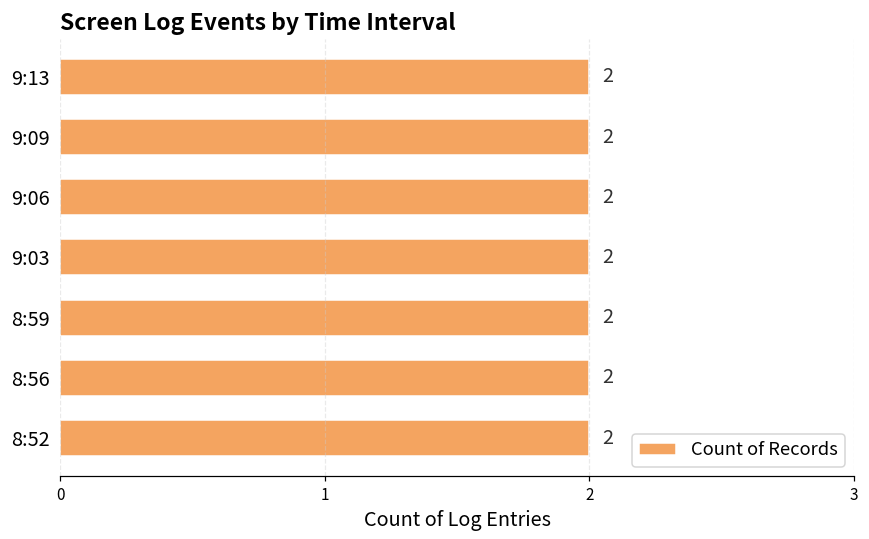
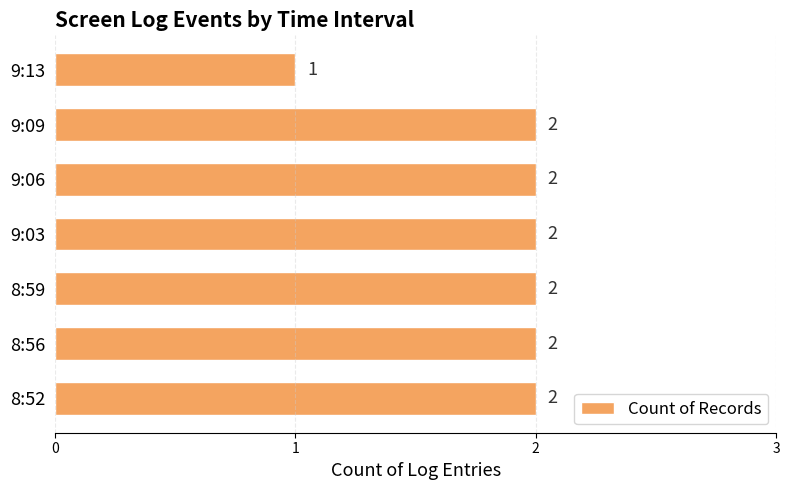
  {
-   "9:13": 2,
+   "9:13": 1,
    "9:09": 2,
    "9:06": 2,
    "9:03": 2,
    "8:59": 2,
    "8:56": 2,
    "8:52": 2
  }
